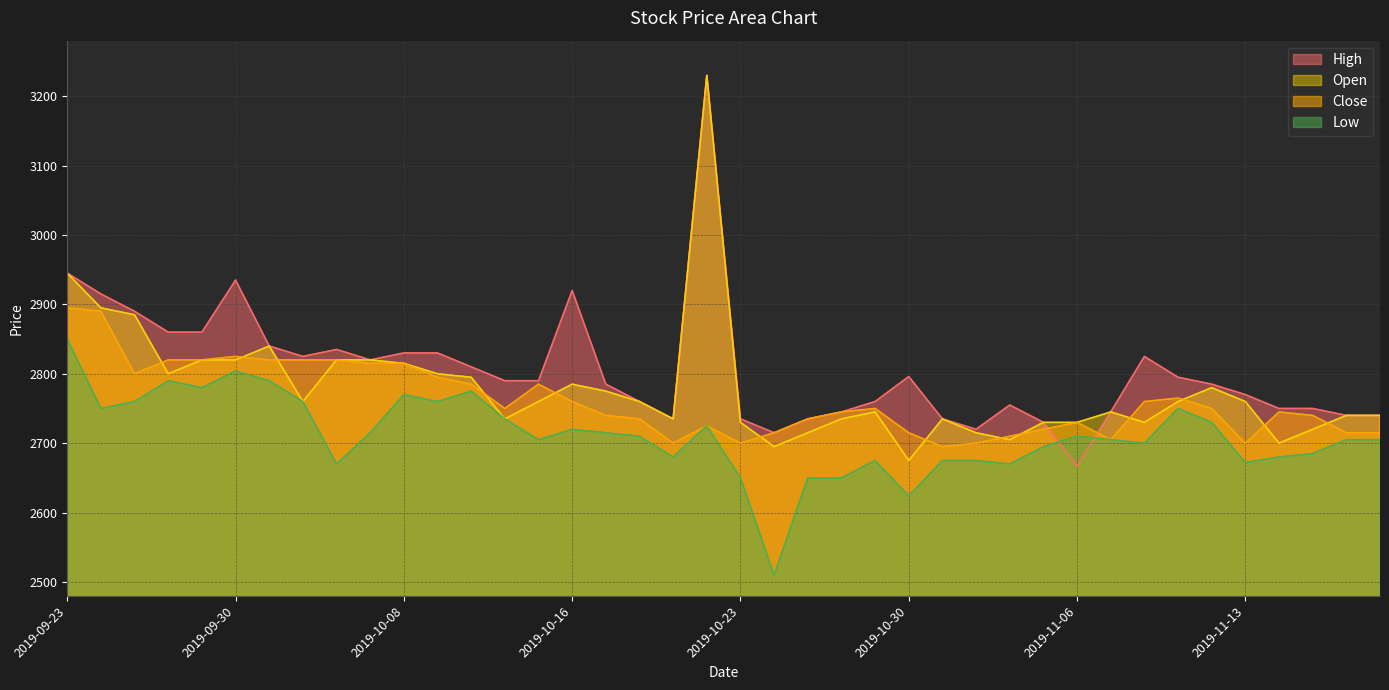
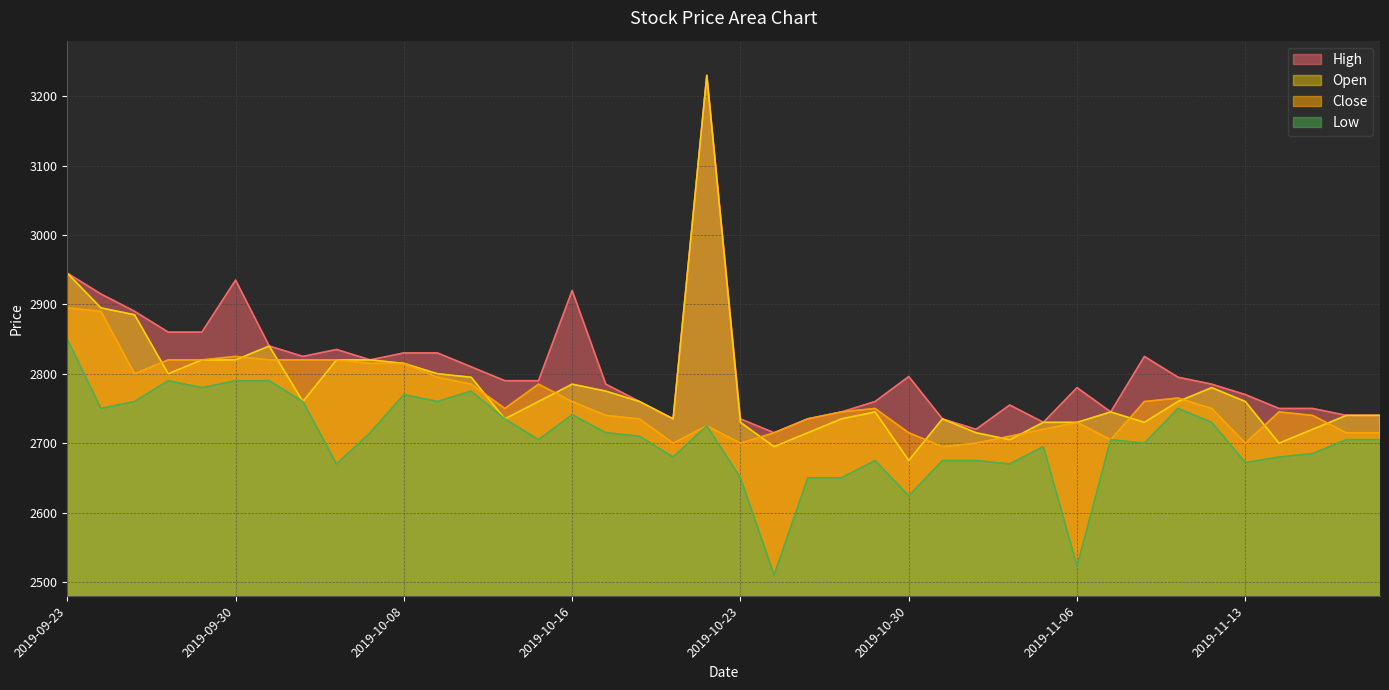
  {
    "High": {
      "2019-09-30": 2940,
      "2019-10-08": 2830,
      "2019-10-16": 2920,
      "2019-10-23": 2740,
      "2019-10-30": 2800,
-     "2019-11-06": 2670,
+     "2019-11-06": 2780,
      "2019-11-13": 2770
    },
    "Low": {
      "2019-09-23": 2850,
-     "2019-09-30": 2800,
+     "2019-09-30": 2790,
      "2019-10-08": 2770,
-     "2019-10-16": 2720,
+     "2019-10-16": 2740,
      "2019-10-23": 2650,
      "2019-10-30": 2620,
-     "2019-11-06": 2710,
+     "2019-11-06": 2520,
      "2019-11-13": 2670
    }
  }
